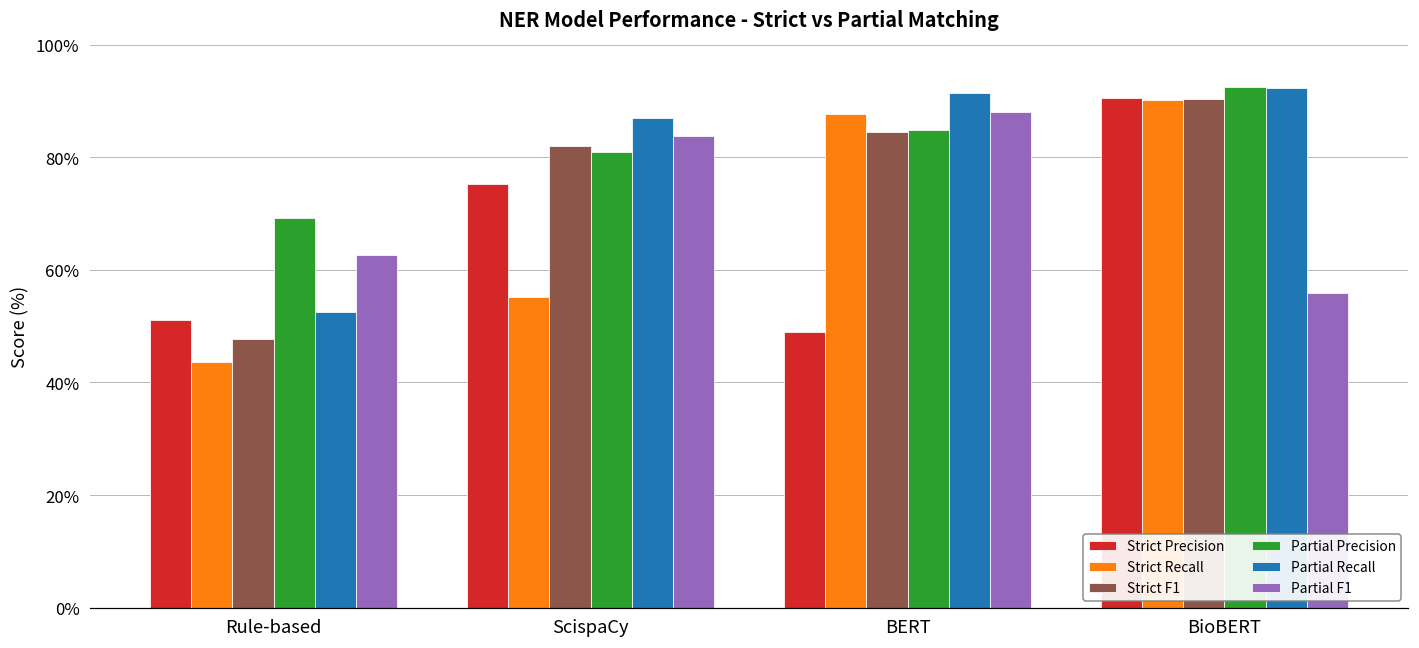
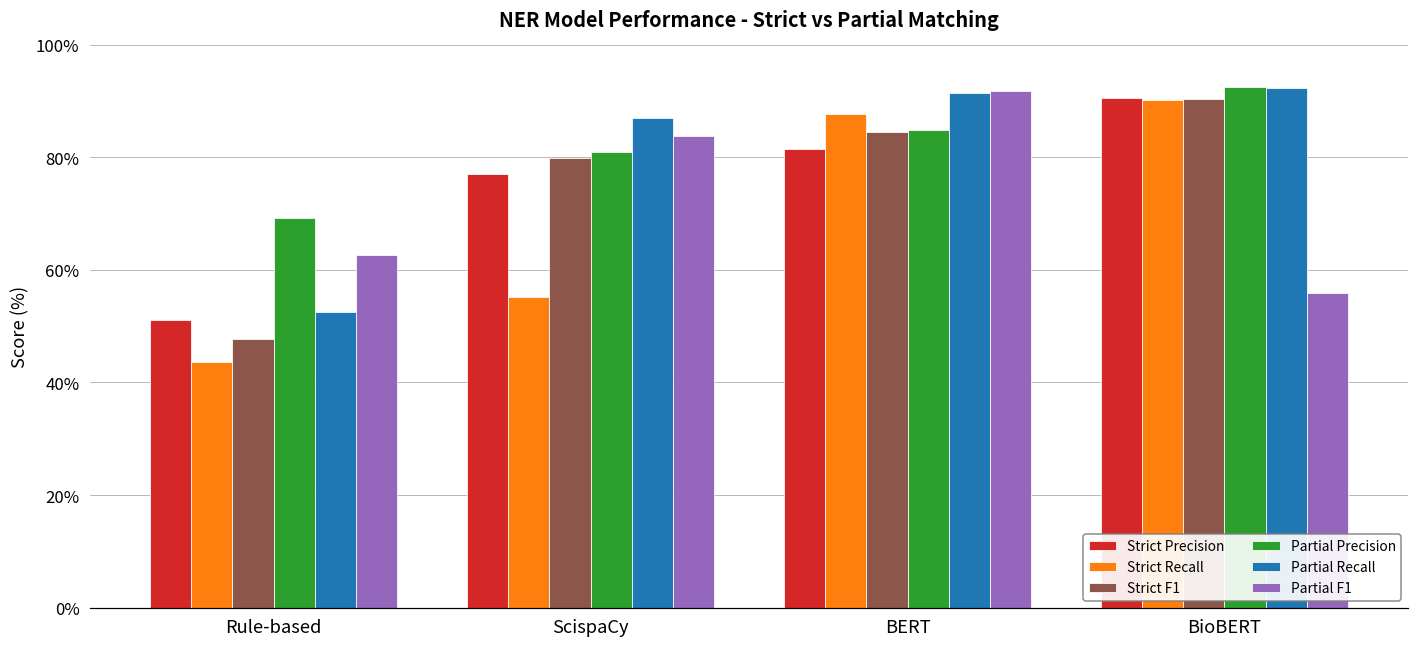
  {
    "Strict Precision": {
      "Rule-based": "51%",
-     "ScispaCy": "75%",
-     "BERT": "49%",
+     "ScispaCy": "77%",
+     "BERT": "81%",
      "BioBERT": "90%"
    },
    "Strict Recall": {
      "Rule-based": "44%",
      "ScispaCy": "55%",
      "BERT": "88%",
      "BioBERT": "90%"
    },
    "Strict F1": {
      "Rule-based": "48%",
-     "ScispaCy": "82%",
+     "ScispaCy": "80%",
      "BERT": "84%",
      "BioBERT": "90%"
    },
    "Partial Precision": {
      "Rule-based": "69%",
      "ScispaCy": "81%",
      "BERT": "85%",
      "BioBERT": "93%"
    },
    "Partial Recall": {
      "Rule-based": "53%",
      "ScispaCy": "87%",
      "BERT": "91%",
      "BioBERT": "92%"
    },
    "Partial F1": {
      "Rule-based": "63%",
      "ScispaCy": "84%",
-     "BERT": "88%",
+     "BERT": "92%",
      "BioBERT": "56%"
    }
  }
